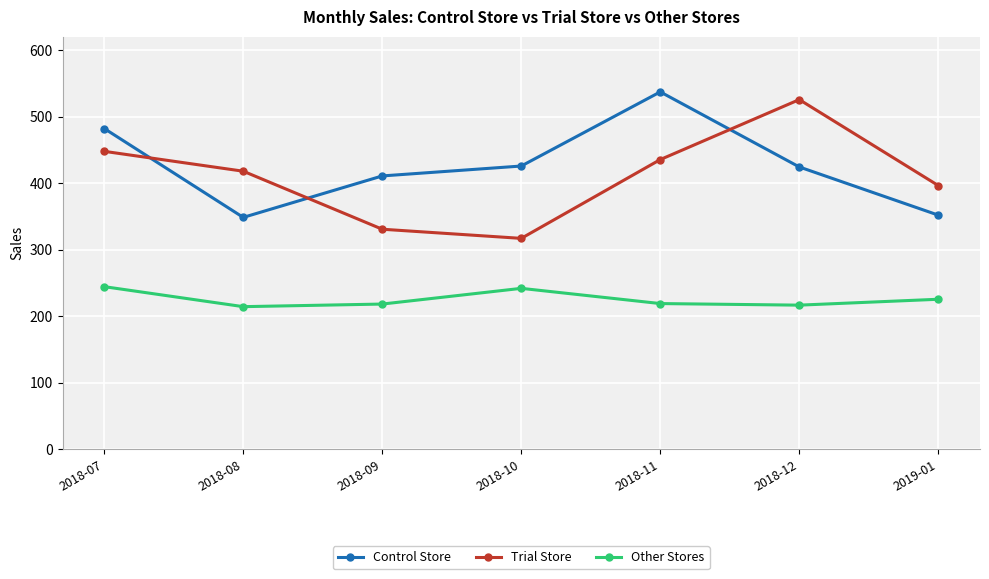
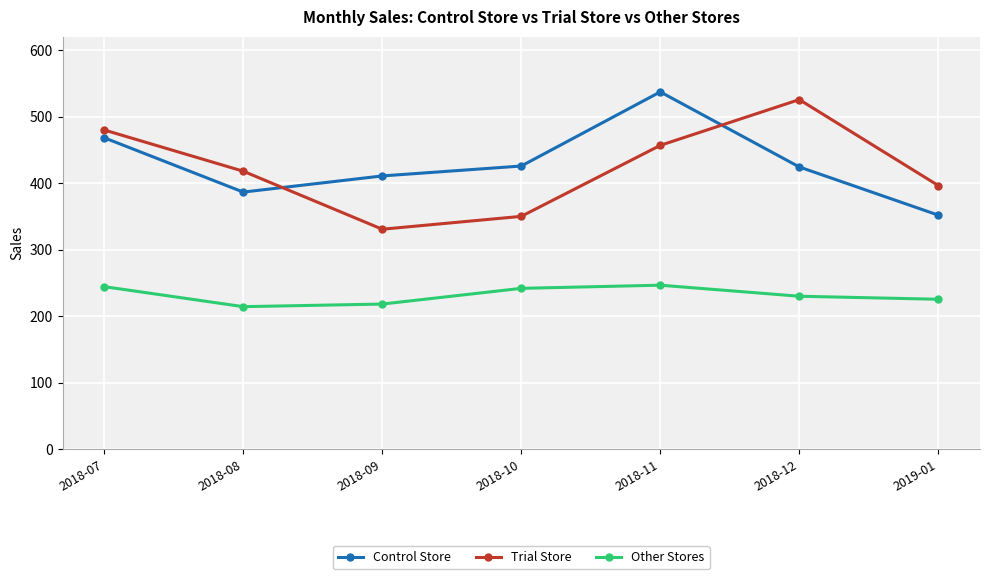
  {
    "Control Store": {
-     "2018-07": 480,
-     "2018-08": 350,
+     "2018-07": 470,
+     "2018-08": 390,
      "2018-09": 410,
      "2018-10": 430,
      "2018-11": 540,
      "2018-12": 420,
      "2019-01": 350
    },
    "Trial Store": {
-     "2018-07": 450,
+     "2018-07": 480,
      "2018-08": 420,
      "2018-09": 330,
-     "2018-10": 320,
-     "2018-11": 440,
+     "2018-10": 350,
+     "2018-11": 460,
      "2018-12": 530,
      "2019-01": 400
    },
    "Other Stores": {
      "2018-07": 240,
      "2018-08": 210,
      "2018-09": 220,
      "2018-10": 240,
-     "2018-11": 220,
-     "2018-12": 220,
+     "2018-11": 250,
+     "2018-12": 230,
      "2019-01": 230
    }
  }
